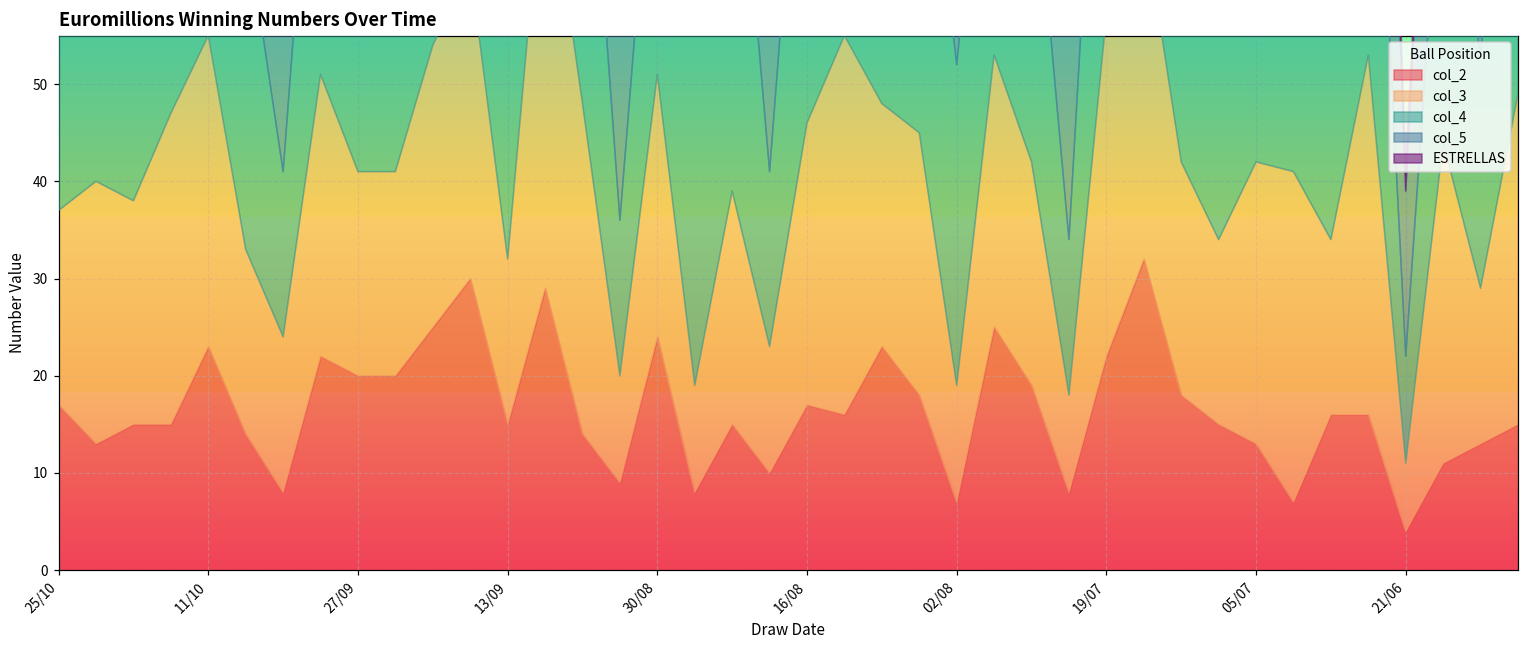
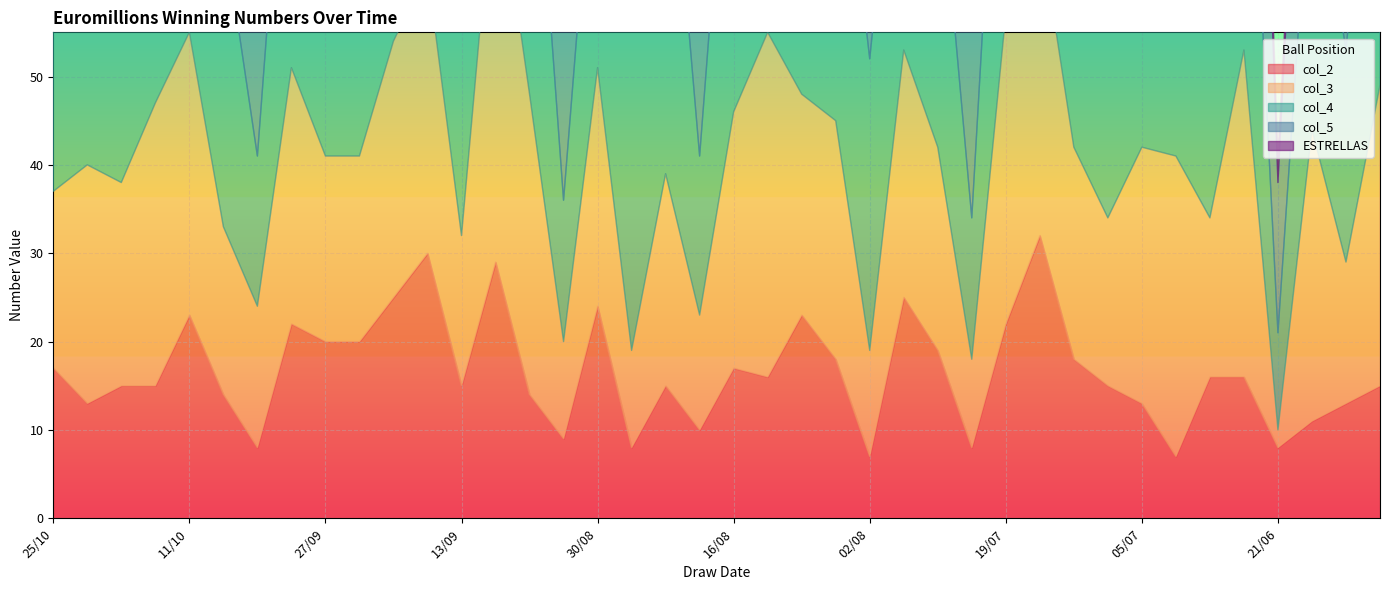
  {
    "col_2": {
      "25/10": 17,
      "11/10": 23,
      "27/09": 20,
      "13/09": 15,
      "30/08": 24,
      "16/08": 17,
      "02/08": 7,
      "19/07": 22,
      "05/07": 13,
-     "21/06": 4
+     "21/06": 8
    },
    "col_3": {
      "25/10": 20,
      "11/10": 32,
      "27/09": 21,
      "13/09": 17,
      "30/08": 27,
      "16/08": 29,
      "02/08": 12,
      "05/07": 29,
-     "21/06": 7
+     "21/06": 2
    }
  }
